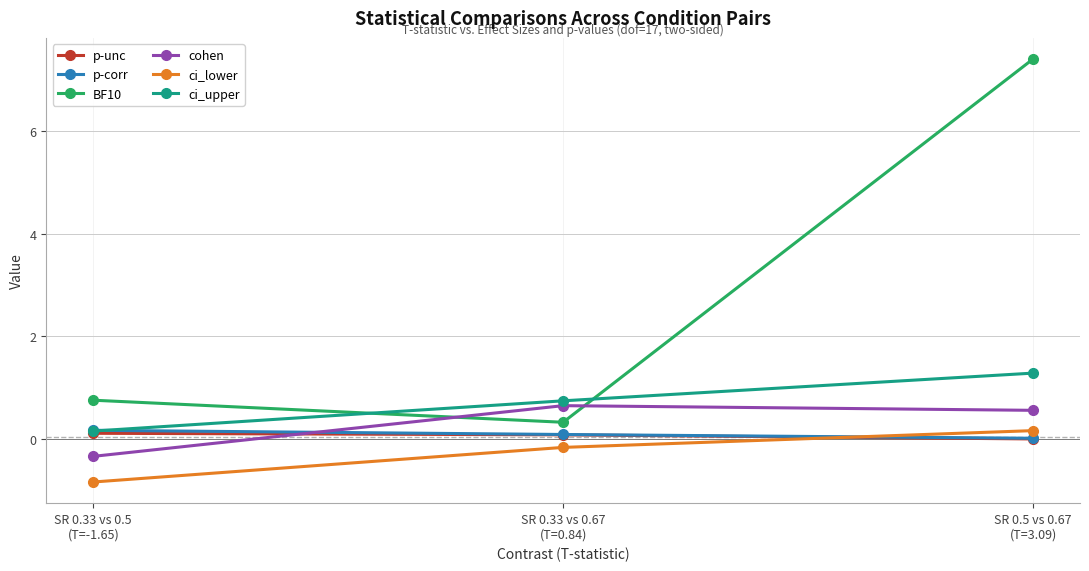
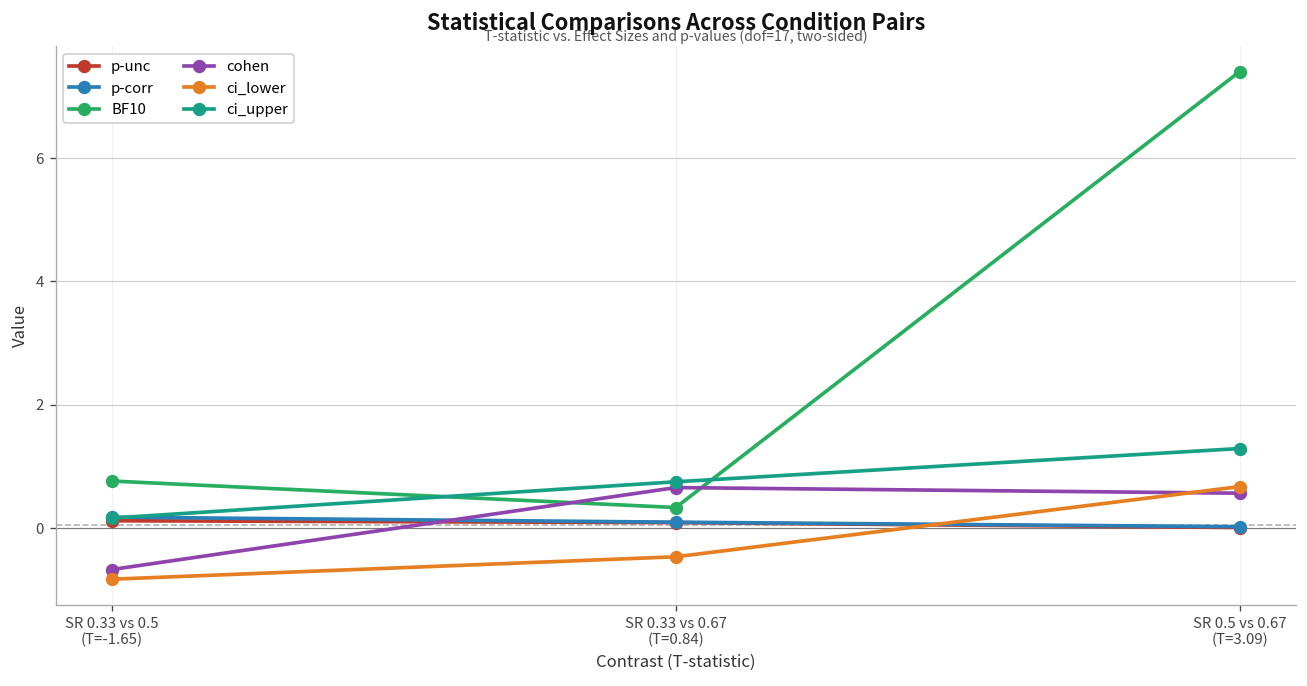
  {
    "cohen": {
-     "SR 0.33 vs 0.5 (T=-1.65)": -0.3,
+     "SR 0.33 vs 0.5 (T=-1.65)": -0.7,
      "SR 0.33 vs 0.67 (T=0.84)": 0.7,
      "SR 0.5 vs 0.67 (T=3.09)": 0.6
    },
    "ci_lower": {
      "SR 0.33 vs 0.5 (T=-1.65)": -0.8,
-     "SR 0.33 vs 0.67 (T=0.84)": -0.2,
-     "SR 0.5 vs 0.67 (T=3.09)": 0.2
+     "SR 0.33 vs 0.67 (T=0.84)": -0.5,
+     "SR 0.5 vs 0.67 (T=3.09)": 0.7
    }
  }
